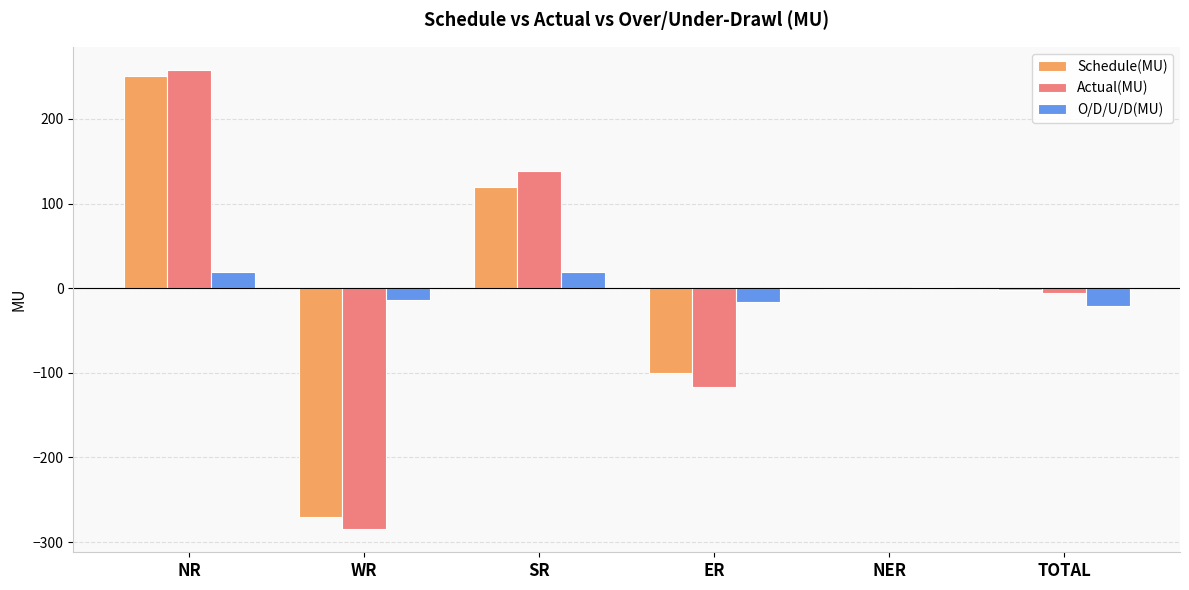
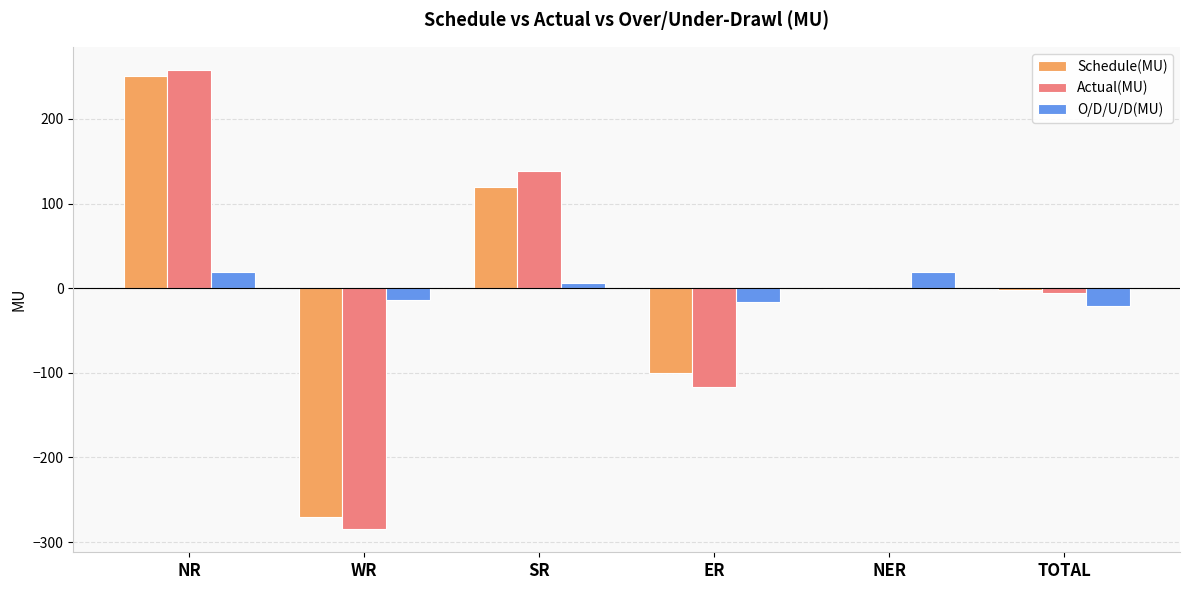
  {
    "O/D/U/D(MU)": {
      "NR": 20,
      "WR": -10,
-     "SR": 20,
+     "SR": 10,
      "ER": -20,
-     "NER": 0,
+     "NER": 20,
      "TOTAL": -20
    }
  }
